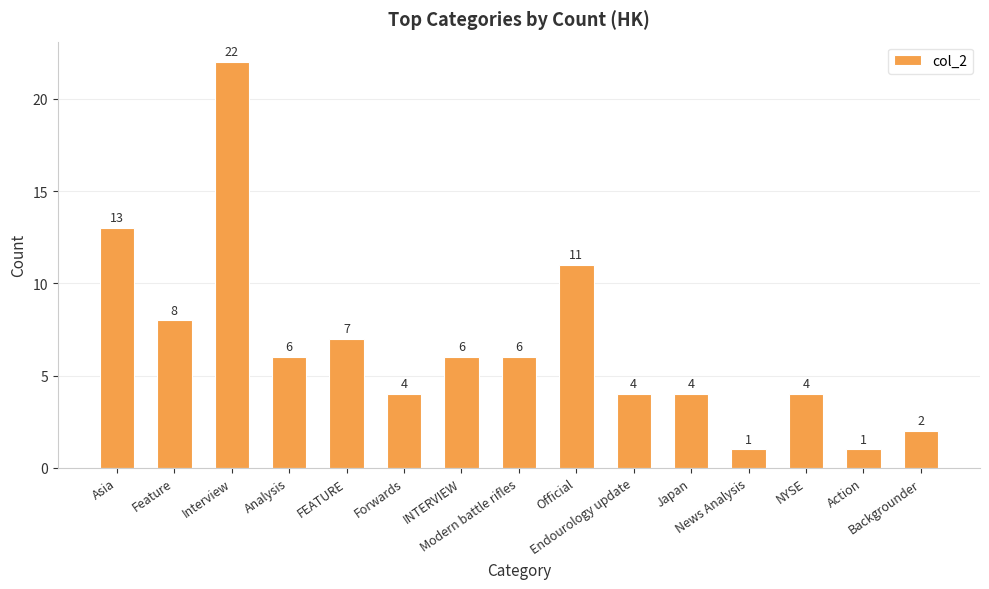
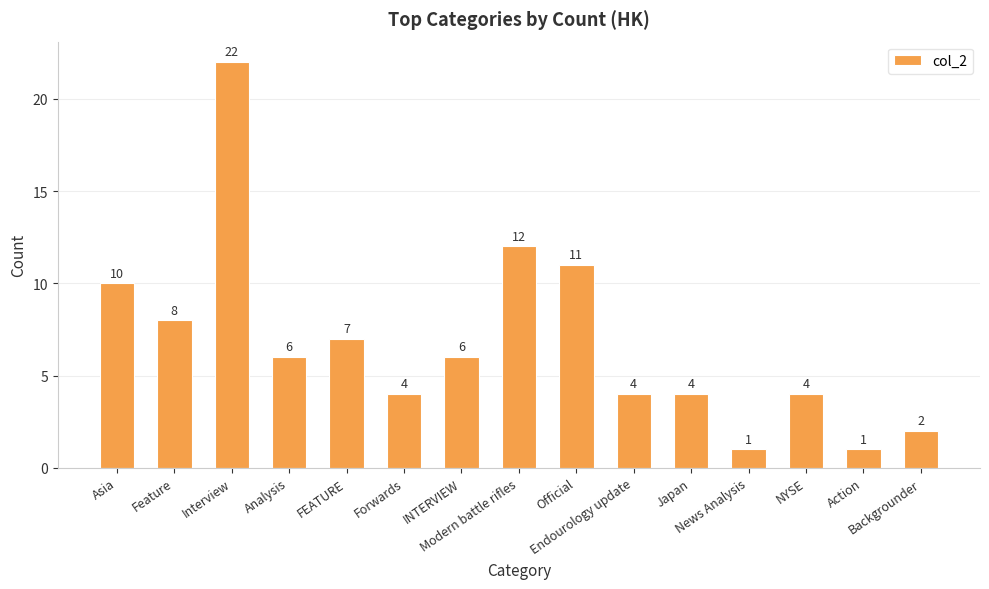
  {
-   "Asia": 13,
+   "Asia": 10,
    "Feature": 8,
    "Interview": 22,
    "Analysis": 6,
    "FEATURE": 7,
    "Forwards": 4,
    "INTERVIEW": 6,
-   "Modern battle rifles": 6,
+   "Modern battle rifles": 12,
    "Official": 11,
    "Endourology update": 4,
    "Japan": 4,
    "News Analysis": 1,
    "NYSE": 4,
    "Action": 1,
    "Backgrounder": 2
  }
